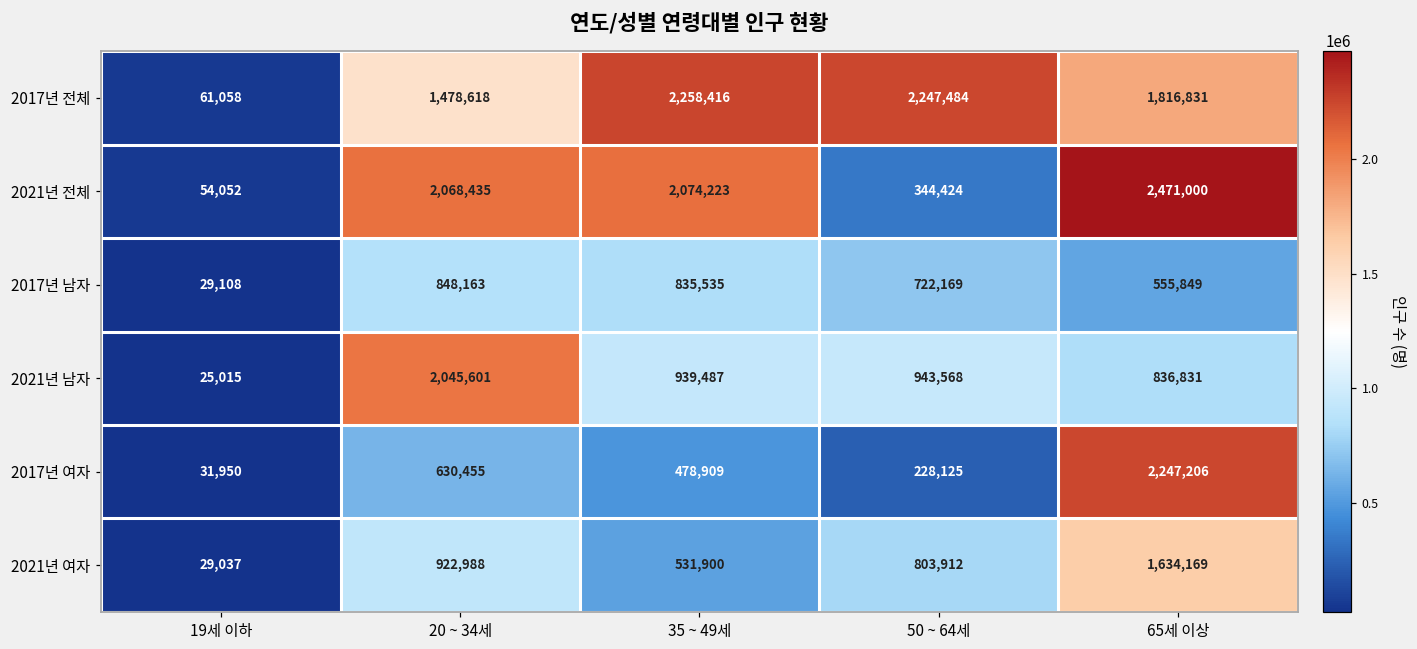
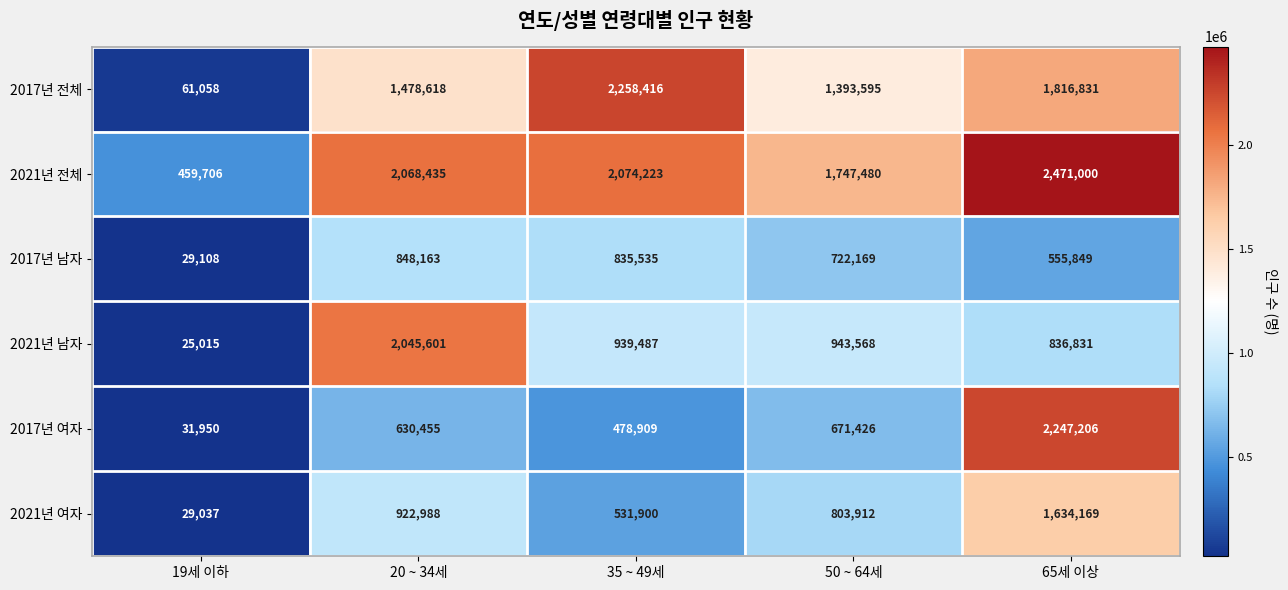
  {
    "2017년 전체": {
      "19세 이하": "61,058",
      "20 ~ 34세": "1,478,618",
      "35 ~ 49세": "2,258,416",
-     "50 ~ 64세": "2,247,484",
+     "50 ~ 64세": "1,393,595",
      "65세 이상": "1,816,831"
    },
    "2021년 전체": {
-     "19세 이하": "54,052",
+     "19세 이하": "459,706",
      "20 ~ 34세": "2,068,435",
      "35 ~ 49세": "2,074,223",
-     "50 ~ 64세": "344,424",
+     "50 ~ 64세": "1,747,480",
      "65세 이상": "2,471,000"
    },
    "2017년 남자": {
      "19세 이하": "29,108",
      "20 ~ 34세": "848,163",
      "35 ~ 49세": "835,535",
      "50 ~ 64세": "722,169",
      "65세 이상": "555,849"
    },
    "2021년 남자": {
      "19세 이하": "25,015",
      "20 ~ 34세": "2,045,601",
      "35 ~ 49세": "939,487",
      "50 ~ 64세": "943,568",
      "65세 이상": "836,831"
    },
    "2017년 여자": {
      "19세 이하": "31,950",
      "20 ~ 34세": "630,455",
      "35 ~ 49세": "478,909",
-     "50 ~ 64세": "228,125",
+     "50 ~ 64세": "671,426",
      "65세 이상": "2,247,206"
    },
    "2021년 여자": {
      "19세 이하": "29,037",
      "20 ~ 34세": "922,988",
      "35 ~ 49세": "531,900",
      "50 ~ 64세": "803,912",
      "65세 이상": "1,634,169"
    }
  }
